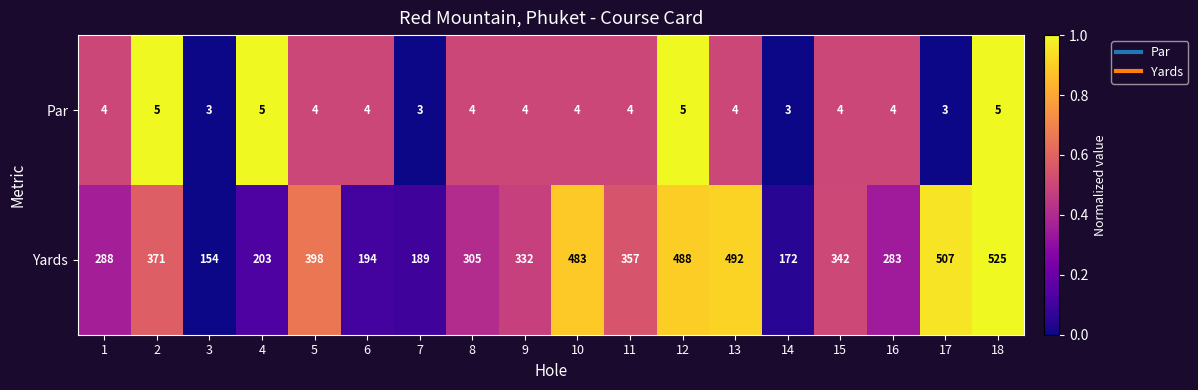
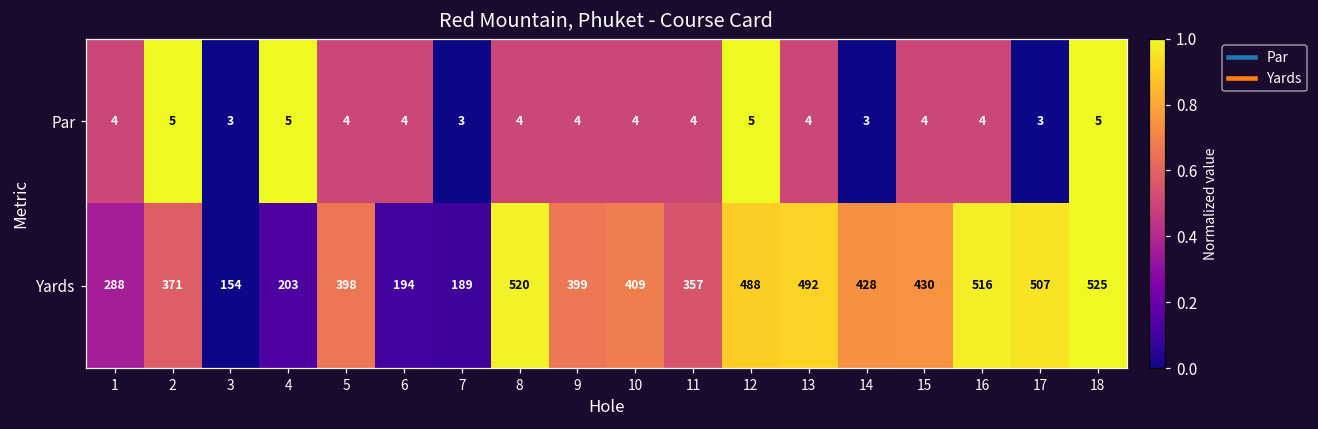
  {
    "Par": {
      "1": 4,
      "2": 5,
      "3": 3,
      "4": 5,
      "5": 4,
      "6": 4,
      "7": 3,
      "8": 4,
      "9": 4,
      "10": 4,
      "11": 4,
      "12": 5,
      "13": 4,
      "14": 3,
      "15": 4,
      "16": 4,
      "17": 3,
      "18": 5
    },
    "Yards": {
      "1": 288,
      "2": 371,
      "3": 154,
      "4": 203,
      "5": 398,
      "6": 194,
      "7": 189,
-     "8": 305,
-     "9": 332,
-     "10": 483,
+     "8": 520,
+     "9": 399,
+     "10": 409,
      "11": 357,
      "12": 488,
      "13": 492,
-     "14": 172,
-     "15": 342,
-     "16": 283,
+     "14": 428,
+     "15": 430,
+     "16": 516,
      "17": 507,
      "18": 525
    }
  }
